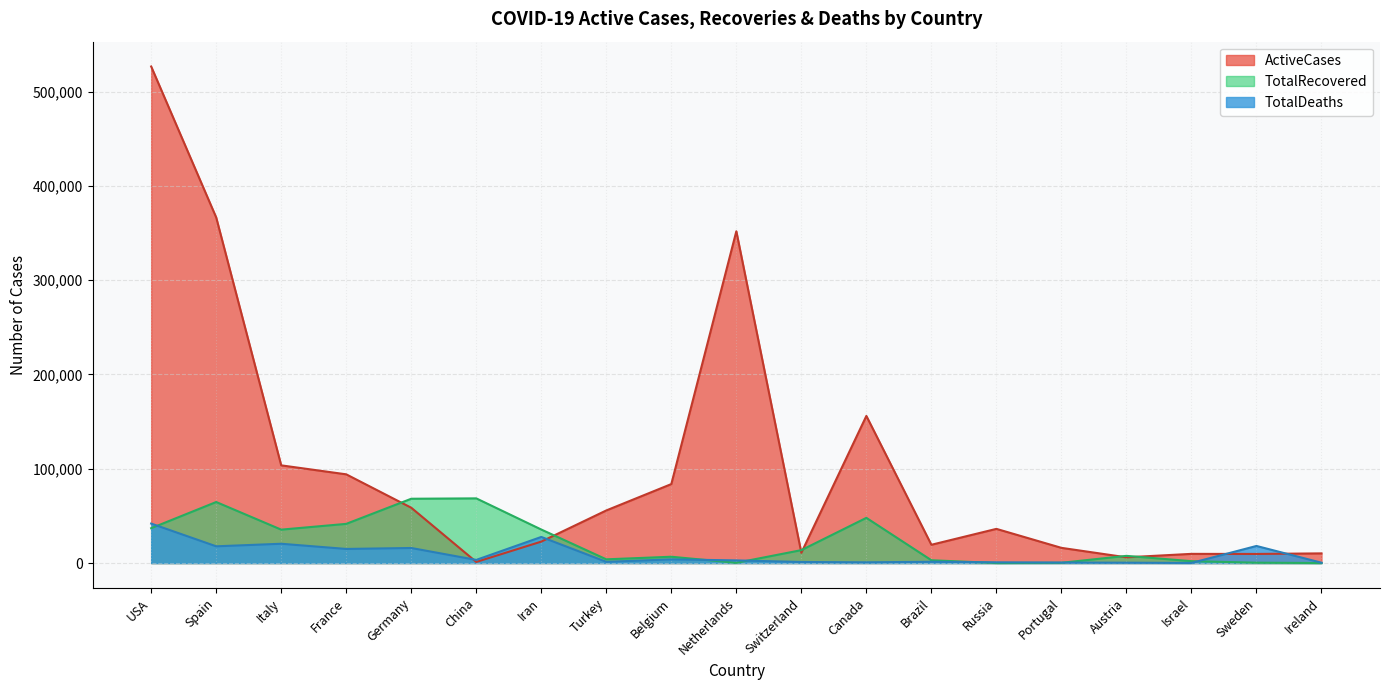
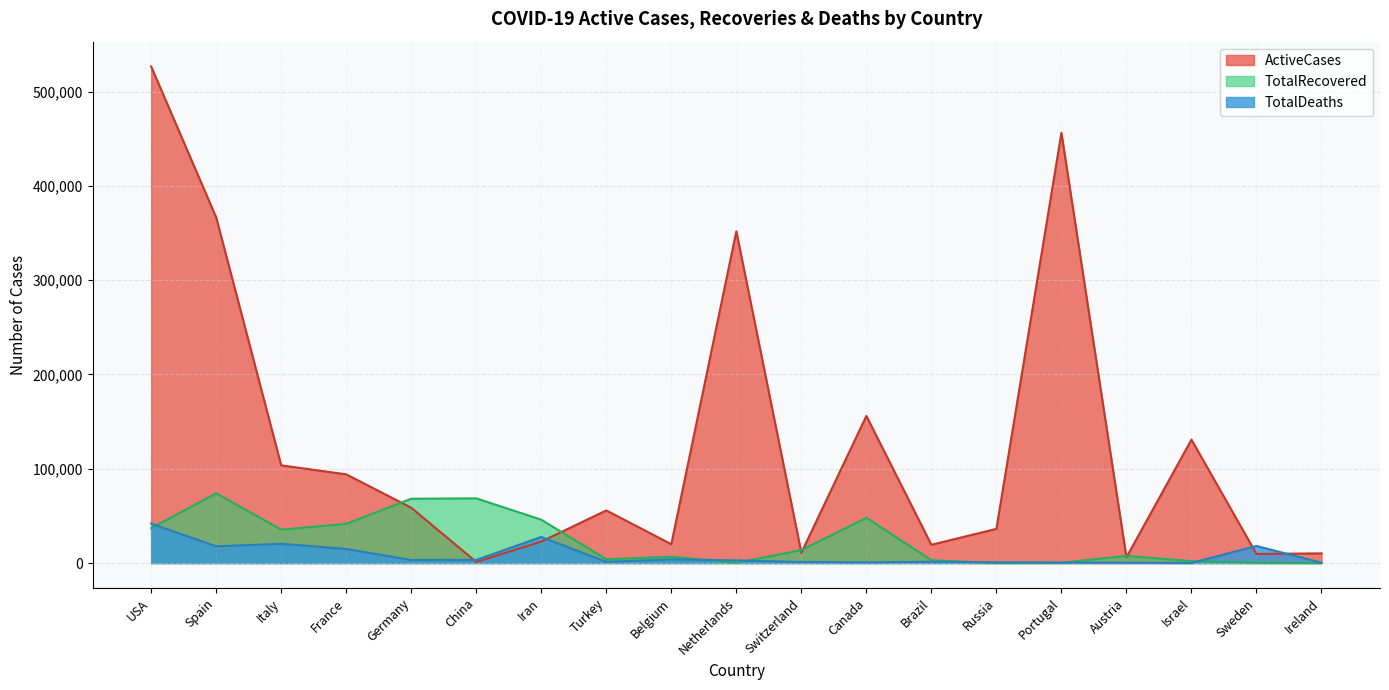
  {
    "ActiveCases": {
      "USA": "530,000",
      "Spain": "370,000",
      "Italy": "100,000",
      "France": "90,000",
      "Germany": "60,000",
      "Iran": "20,000",
      "Turkey": "60,000",
-     "Belgium": "80,000",
+     "Belgium": "20,000",
      "Netherlands": "350,000",
      "Switzerland": "10,000",
      "Canada": "160,000",
      "Brazil": "20,000",
      "Russia": "40,000",
-     "Portugal": "20,000",
-     "Israel": "10,000",
+     "Portugal": "460,000",
+     "Israel": "130,000",
      "Sweden": "10,000",
      "Ireland": "10,000"
    },
    "TotalRecovered": {
      "USA": "40,000",
-     "Spain": "60,000",
+     "Spain": "70,000",
      "Italy": "40,000",
      "France": "40,000",
      "Germany": "70,000",
      "China": "70,000",
-     "Iran": "40,000",
+     "Iran": "50,000",
      "Belgium": "10,000",
      "Switzerland": "10,000",
      "Canada": "50,000",
      "Sweden": "0"
    },
    "TotalDeaths": {
      "USA": "40,000",
      "Spain": "20,000",
      "Italy": "20,000",
      "France": "10,000",
-     "Germany": "20,000",
+     "Germany": "0",
      "Iran": "30,000",
      "Belgium": "0",
      "Switzerland": "0",
      "Canada": "0",
      "Austria": "0",
      "Sweden": "20,000"
    }
  }
